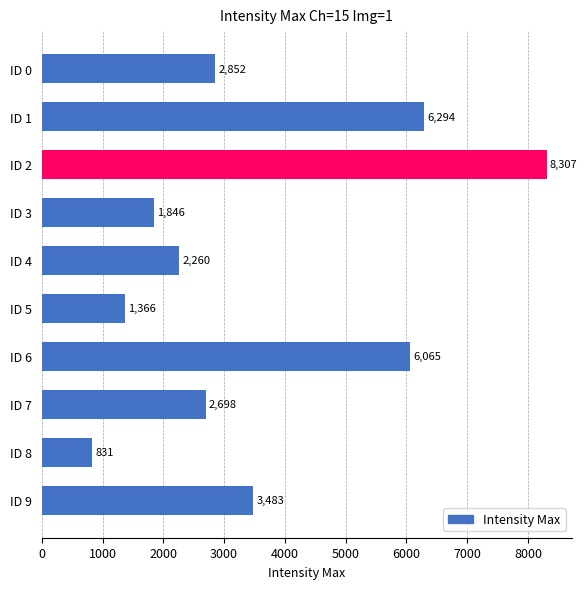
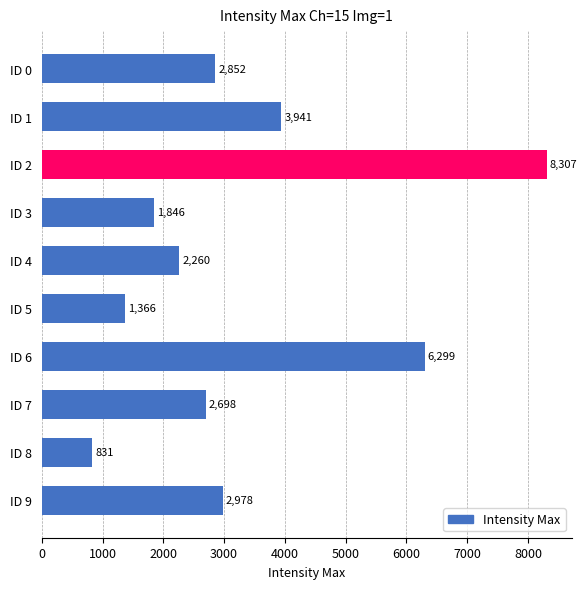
  {
    "ID 0": "2,852",
-   "ID 1": "6,294",
+   "ID 1": "3,941",
    "ID 2": "8,307",
    "ID 3": "1,846",
    "ID 4": "2,260",
    "ID 5": "1,366",
-   "ID 6": "6,065",
+   "ID 6": "6,299",
    "ID 7": "2,698",
    "ID 8": "831",
-   "ID 9": "3,483"
+   "ID 9": "2,978"
  }
